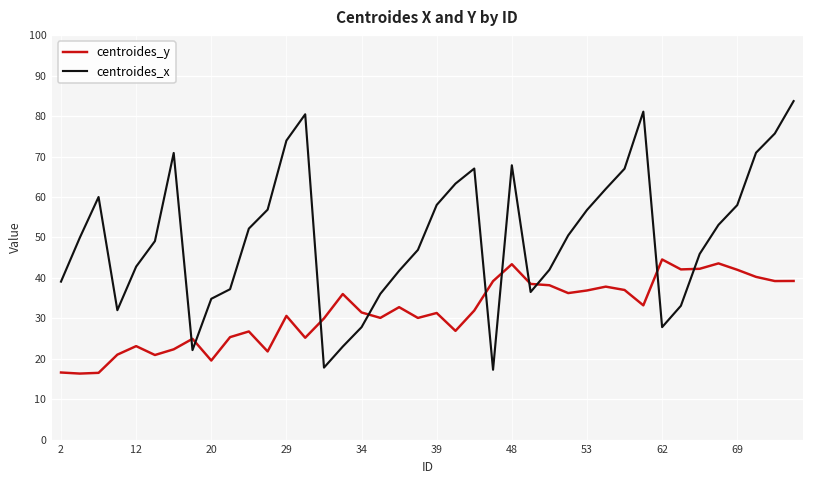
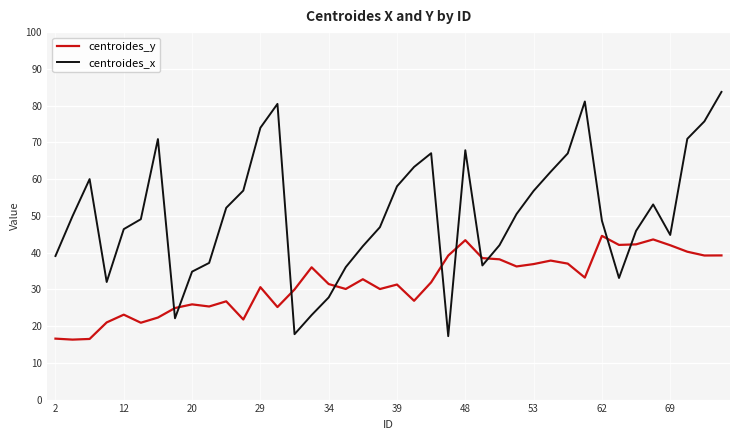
  {
    "centroides_y": {
      "12": 23,
-     "20": 20,
+     "20": 26,
      "48": 43,
      "53": 37,
      "62": 45,
      "69": 42
    },
    "centroides_x": {
-     "12": 43,
+     "12": 46,
      "20": 35,
      "48": 68,
      "53": 57,
-     "62": 28,
-     "69": 58
+     "62": 49,
+     "69": 45
    }
  }
